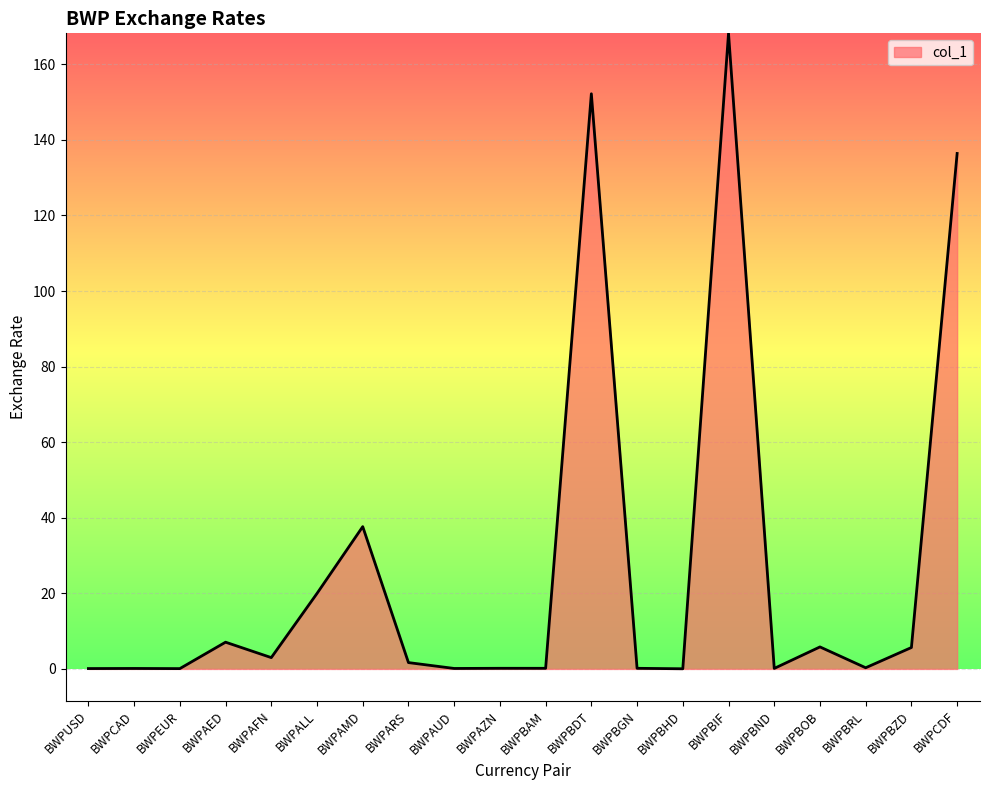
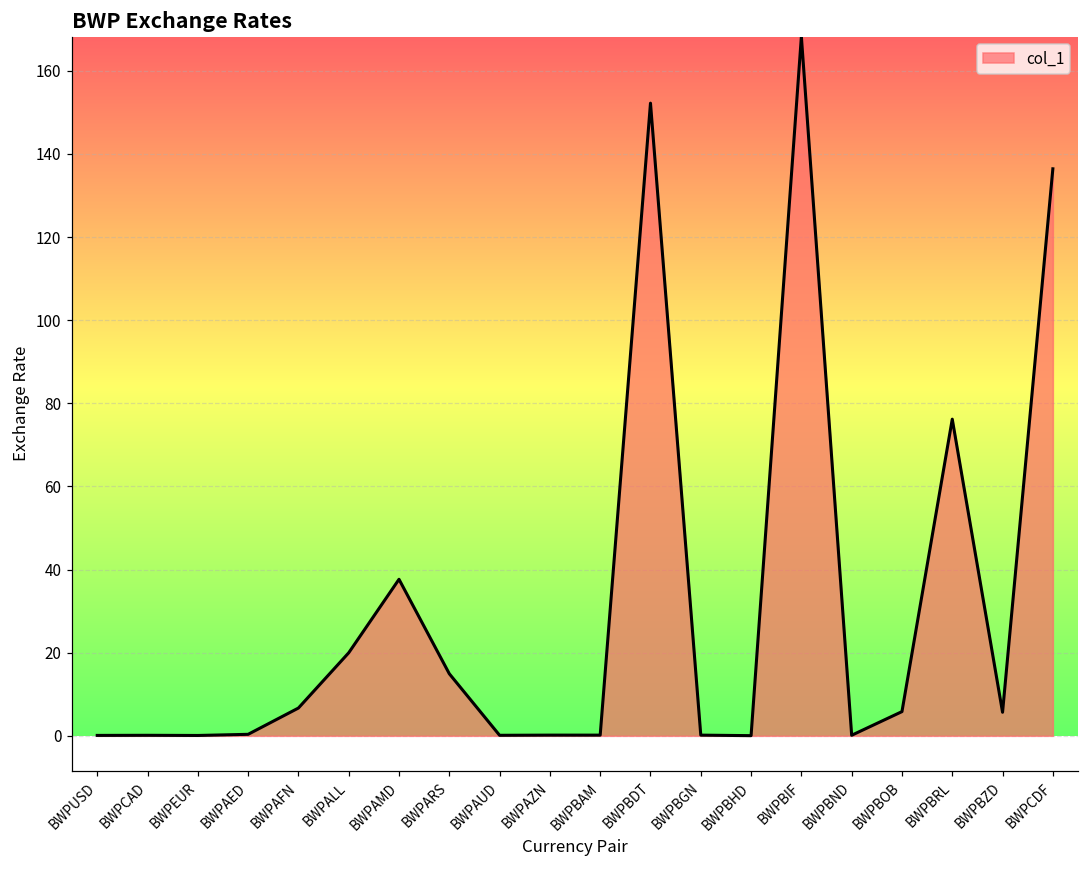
  {
    "BWPUSD": 0,
    "BWPCAD": 0,
    "BWPEUR": 0,
-   "BWPAED": 7,
-   "BWPAFN": 3,
+   "BWPAED": 0,
+   "BWPAFN": 7,
    "BWPALL": 20,
    "BWPAMD": 38,
-   "BWPARS": 2,
+   "BWPARS": 15,
    "BWPAUD": 0,
    "BWPAZN": 0,
    "BWPBAM": 0,
    "BWPBDT": 152,
    "BWPBGN": 0,
    "BWPBHD": 0,
    "BWPBIF": 168,
    "BWPBND": 0,
    "BWPBOB": 6,
-   "BWPBRL": 0,
+   "BWPBRL": 76,
    "BWPBZD": 6,
    "BWPCDF": 136
  }
